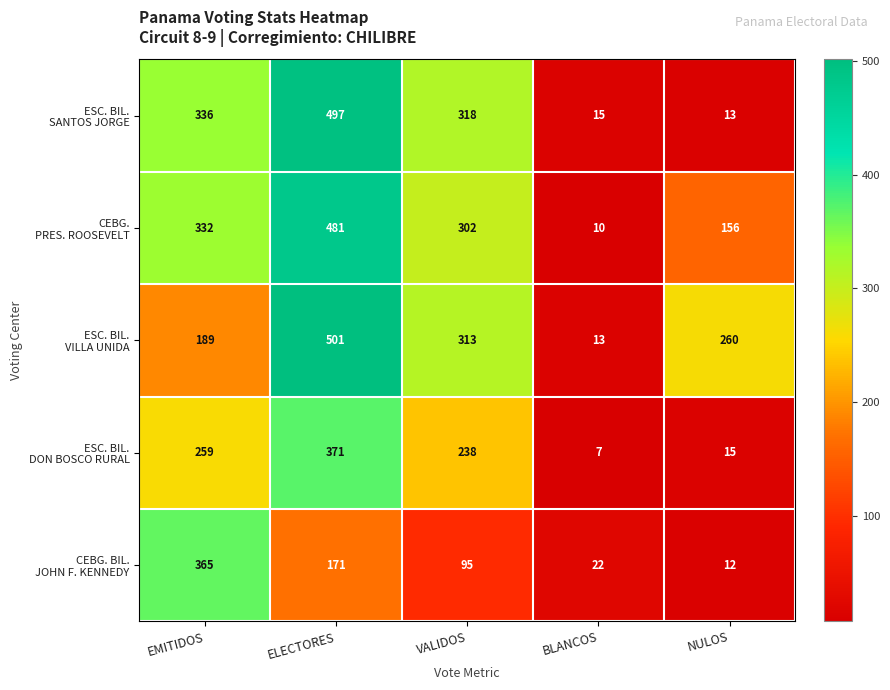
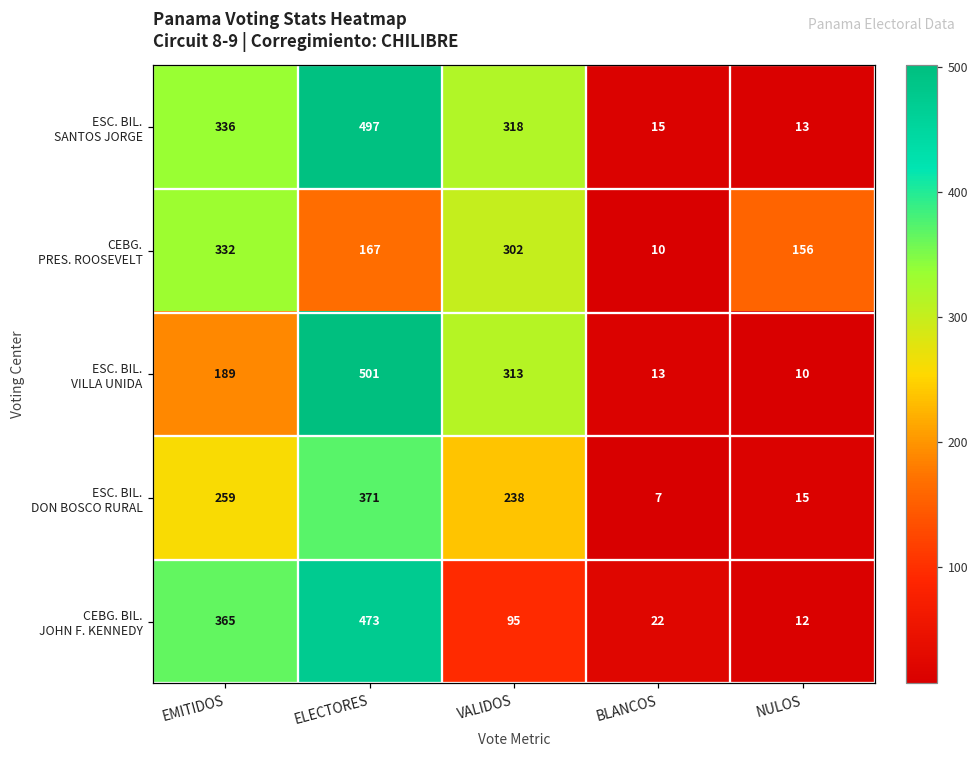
  {
    "ESC. BIL. SANTOS JORGE": {
      "EMITIDOS": 336,
      "ELECTORES": 497,
      "VALIDOS": 318,
      "BLANCOS": 15,
      "NULOS": 13
    },
    "CEBG. PRES. ROOSEVELT": {
      "EMITIDOS": 332,
-     "ELECTORES": 481,
+     "ELECTORES": 167,
      "VALIDOS": 302,
      "BLANCOS": 10,
      "NULOS": 156
    },
    "ESC. BIL. VILLA UNIDA": {
      "EMITIDOS": 189,
      "ELECTORES": 501,
      "VALIDOS": 313,
      "BLANCOS": 13,
-     "NULOS": 260
+     "NULOS": 10
    },
    "ESC. BIL. DON BOSCO RURAL": {
      "EMITIDOS": 259,
      "ELECTORES": 371,
      "VALIDOS": 238,
      "BLANCOS": 7,
      "NULOS": 15
    },
    "CEBG. BIL. JOHN F. KENNEDY": {
      "EMITIDOS": 365,
-     "ELECTORES": 171,
+     "ELECTORES": 473,
      "VALIDOS": 95,
      "BLANCOS": 22,
      "NULOS": 12
    }
  }
